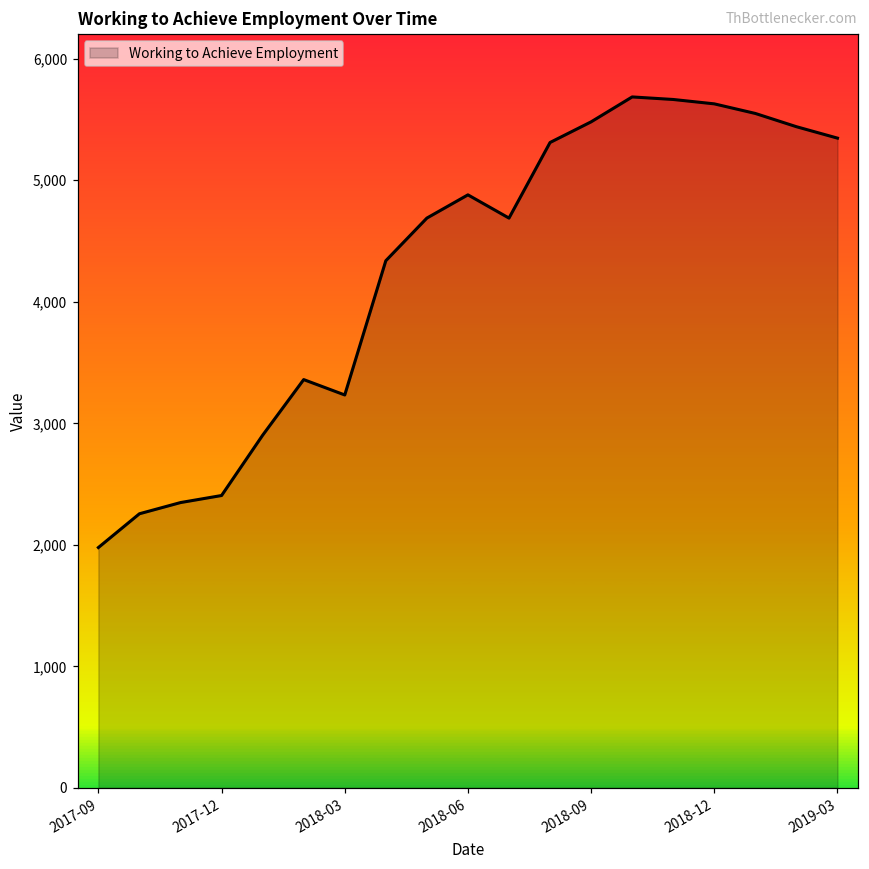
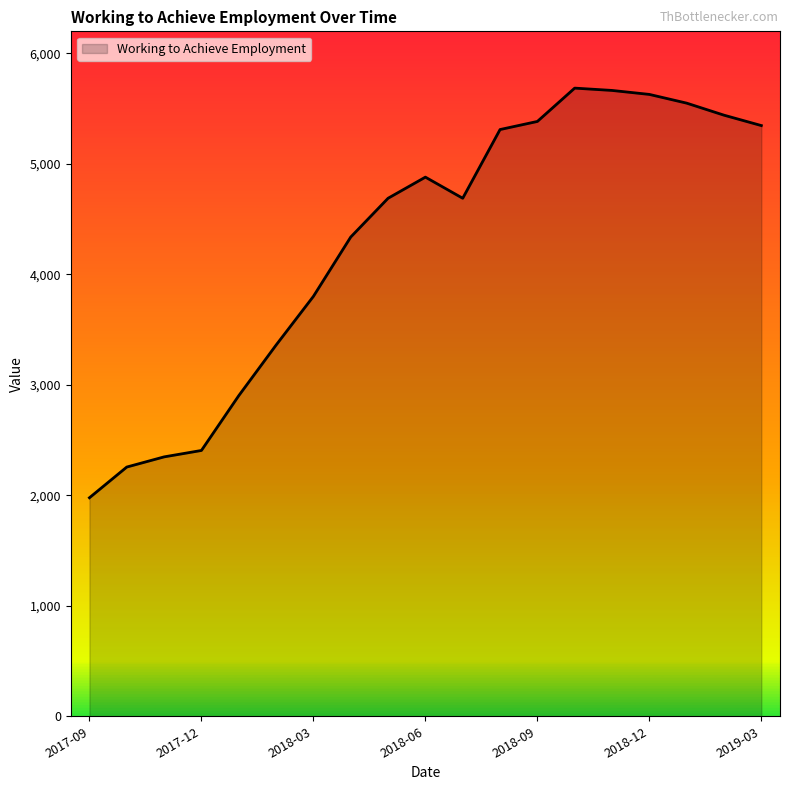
  {
    "2017-09": "1,980",
    "2017-12": "2,410",
-   "2018-03": "3,230",
+   "2018-03": "3,800",
    "2018-06": "4,880",
-   "2018-09": "5,480",
+   "2018-09": "5,380",
    "2018-12": "5,630",
    "2019-03": "5,350"
  }
